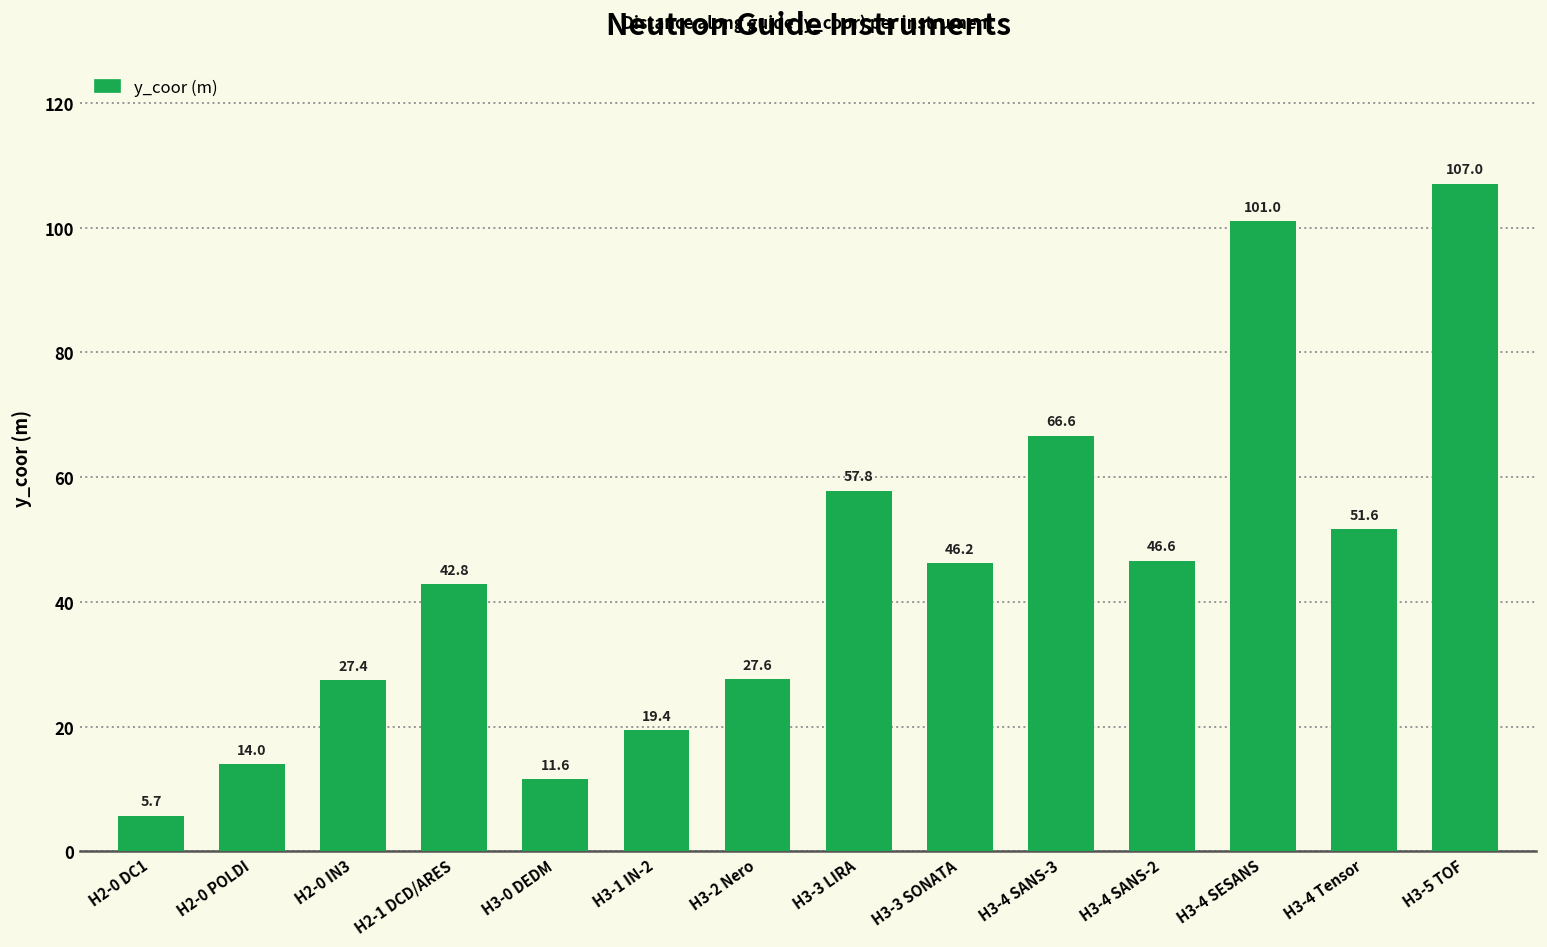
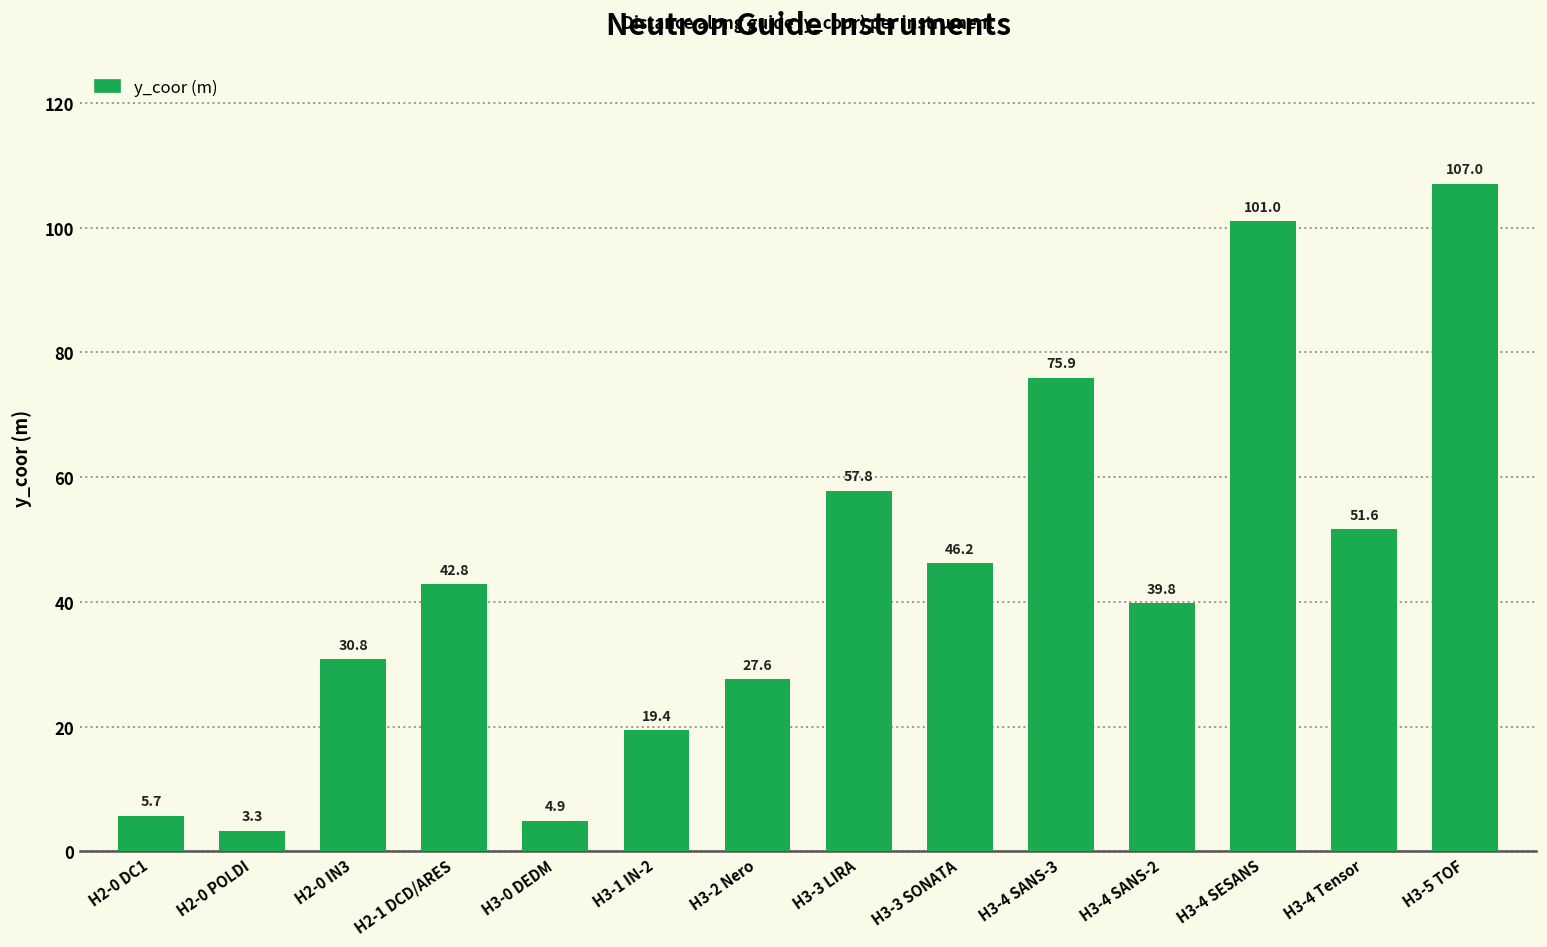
  {
    "H2-0 DC1": 5.7,
-   "H2-0 POLDI": 14.0,
-   "H2-0 IN3": 27.4,
+   "H2-0 POLDI": 3.3,
+   "H2-0 IN3": 30.8,
    "H2-1 DCD/ARES": 42.8,
-   "H3-0 DEDM": 11.6,
+   "H3-0 DEDM": 4.9,
    "H3-1 IN-2": 19.4,
    "H3-2 Nero": 27.6,
    "H3-3 LIRA": 57.8,
    "H3-3 SONATA": 46.2,
-   "H3-4 SANS-3": 66.6,
-   "H3-4 SANS-2": 46.6,
+   "H3-4 SANS-3": 75.9,
+   "H3-4 SANS-2": 39.8,
    "H3-4 SESANS": 101.0,
    "H3-4 Tensor": 51.6,
    "H3-5 TOF": 107.0
  }
